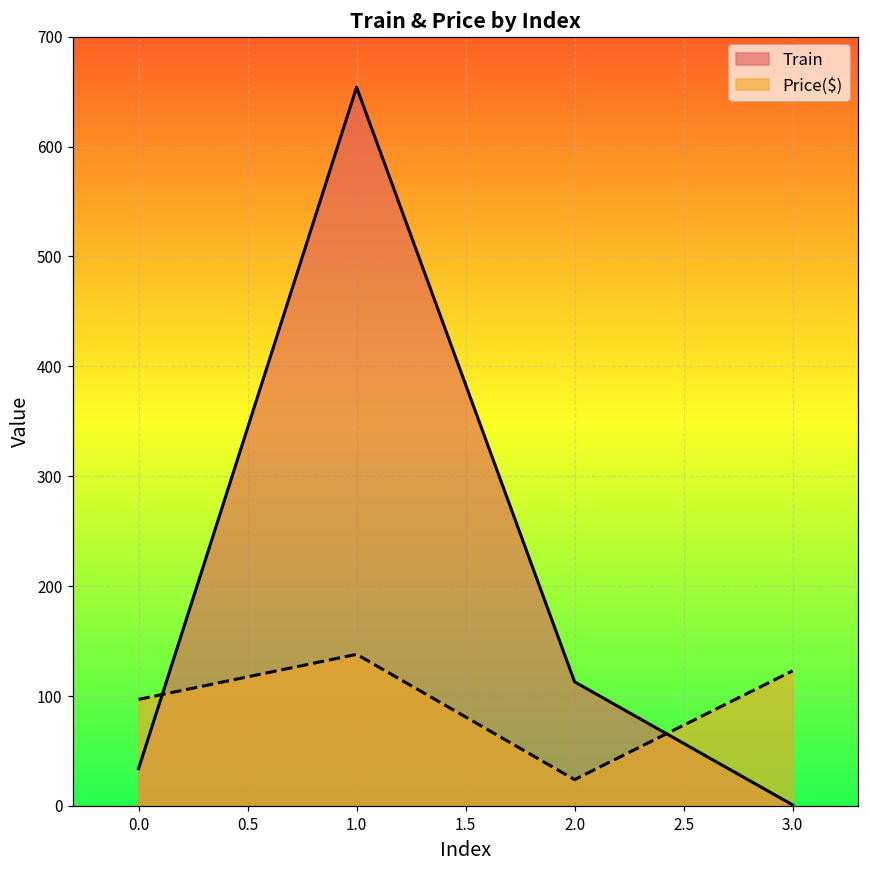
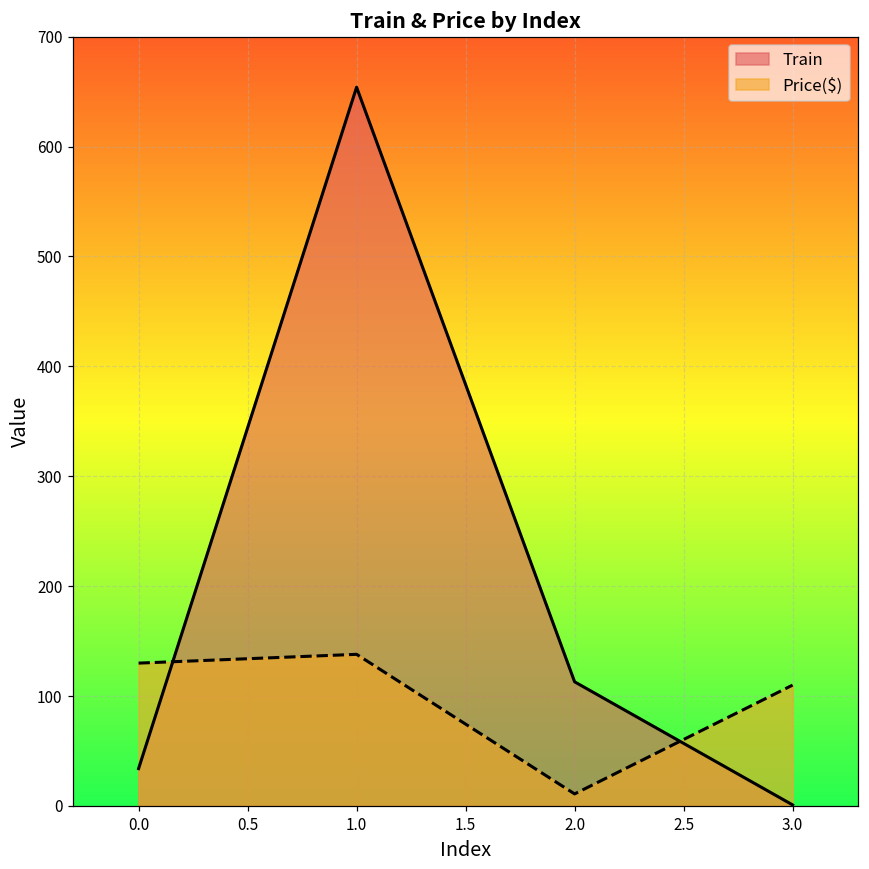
  {
    "Train": {
      "0.0": 30,
      "1.0": 650,
      "2.0": 110,
      "3.0": 0
    },
    "Price($)": {
-     "0.0": 100,
+     "0.0": 130,
      "1.0": 140,
-     "2.0": 20,
-     "3.0": 120
+     "2.0": 10,
+     "3.0": 110
    }
  }
